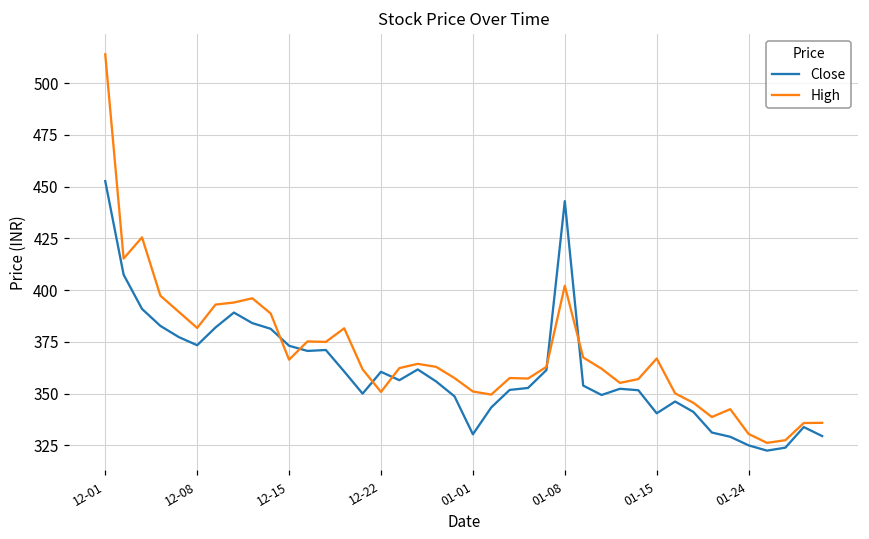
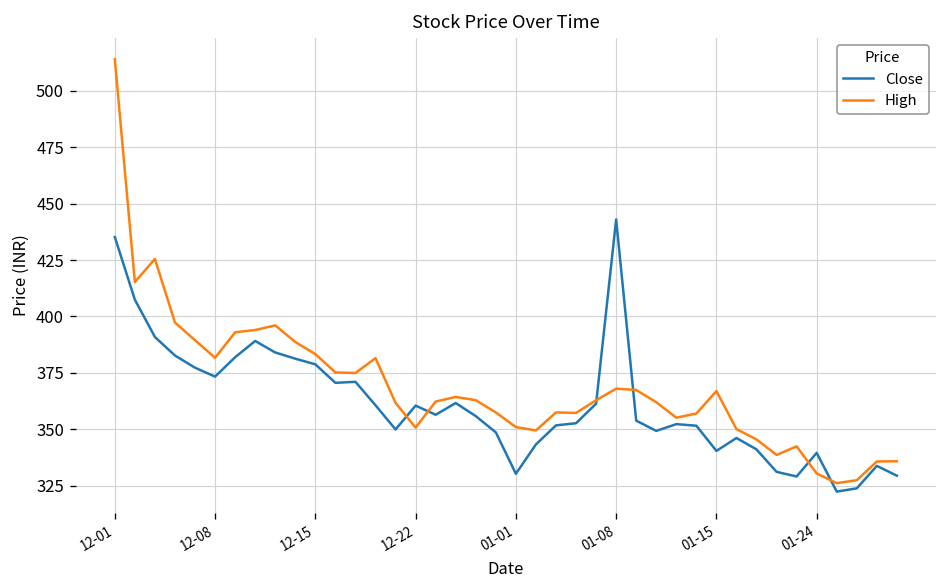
  {
    "Close": {
-     "12-01": 453,
+     "12-01": 435,
      "12-08": 373,
-     "12-15": 373,
+     "12-15": 379,
      "12-22": 361,
      "01-01": 330,
      "01-08": 443,
      "01-15": 340,
-     "01-24": 325
+     "01-24": 340
    },
    "High": {
      "12-01": 514,
      "12-08": 382,
-     "12-15": 366,
+     "12-15": 383,
      "12-22": 351,
      "01-01": 351,
-     "01-08": 402,
+     "01-08": 368,
      "01-15": 367,
      "01-24": 330
    }
  }
